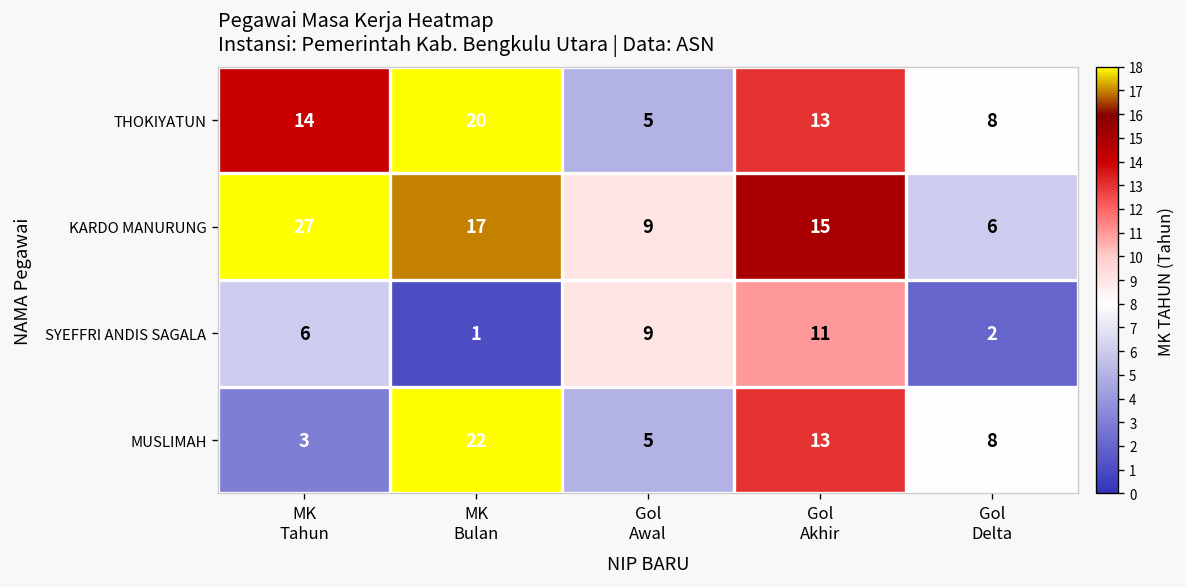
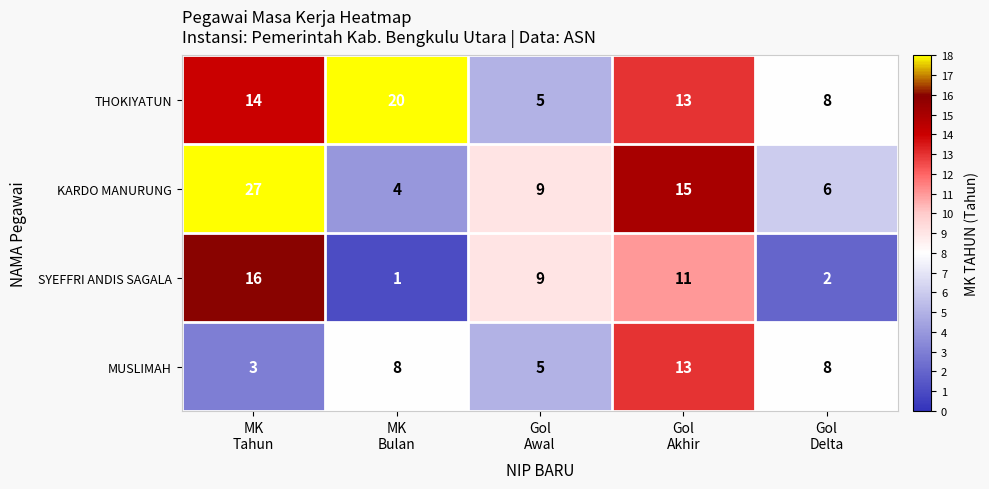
  {
    "THOKIYATUN": {
      "MK Tahun": 14,
      "MK Bulan": 20,
      "Gol Awal": 5,
      "Gol Akhir": 13,
      "Gol Delta": 8
    },
    "KARDO MANURUNG": {
      "MK Tahun": 27,
-     "MK Bulan": 17,
+     "MK Bulan": 4,
      "Gol Awal": 9,
      "Gol Akhir": 15,
      "Gol Delta": 6
    },
    "SYEFFRI ANDIS SAGALA": {
-     "MK Tahun": 6,
+     "MK Tahun": 16,
      "MK Bulan": 1,
      "Gol Awal": 9,
      "Gol Akhir": 11,
      "Gol Delta": 2
    },
    "MUSLIMAH": {
      "MK Tahun": 3,
-     "MK Bulan": 22,
+     "MK Bulan": 8,
      "Gol Awal": 5,
      "Gol Akhir": 13,
      "Gol Delta": 8
    }
  }
